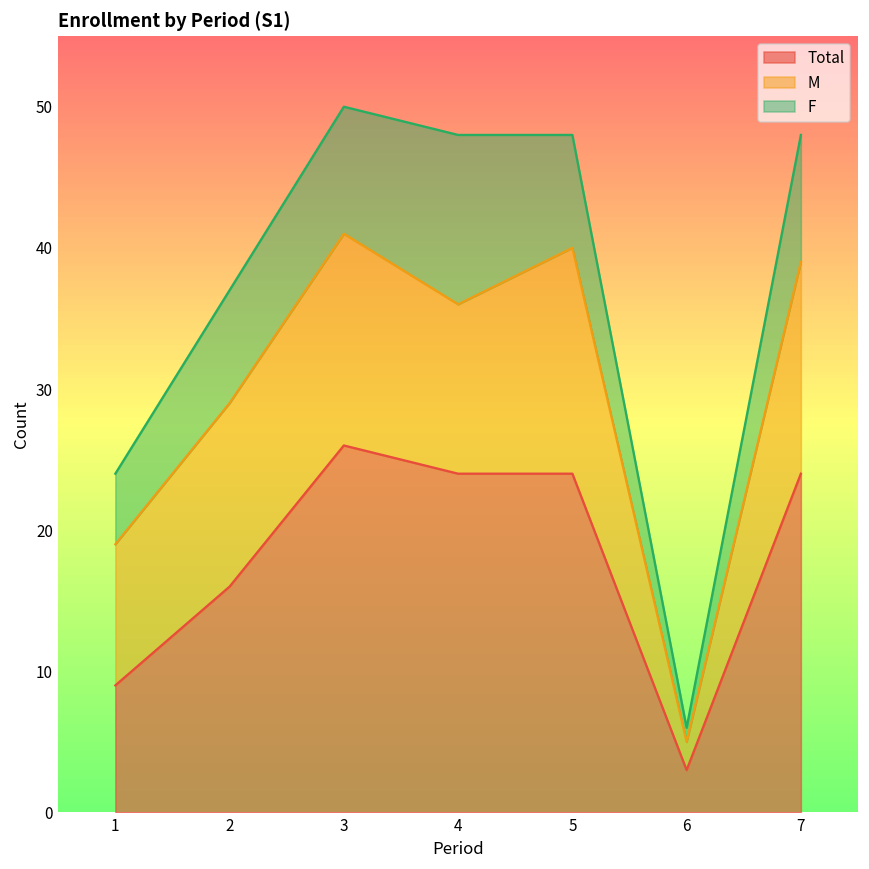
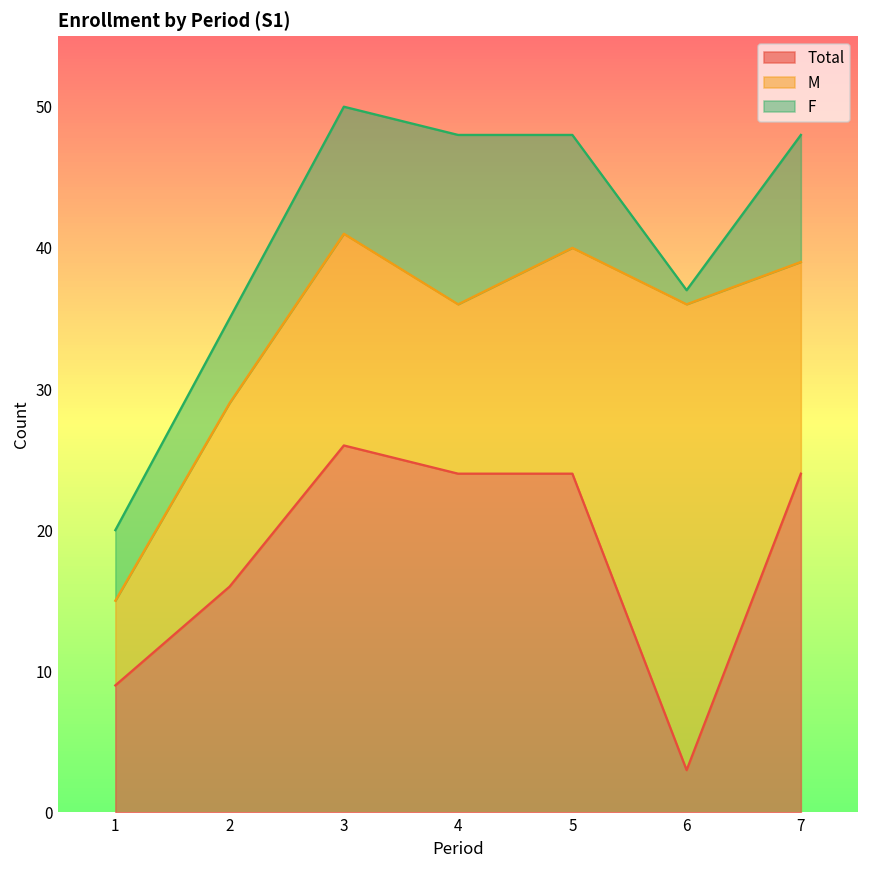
  {
    "Total": {
      "1": 9,
      "2": 16,
      "3": 26,
      "4": 24,
      "5": 24,
      "6": 3,
      "7": 24
    },
    "M": {
-     "1": 10,
+     "1": 6,
      "2": 13,
      "3": 15,
      "4": 12,
      "5": 16,
-     "6": 2,
+     "6": 33,
      "7": 15
    },
    "F": {
      "1": 5,
-     "2": 8,
+     "2": 6,
      "3": 9,
      "4": 12,
      "5": 8,
      "6": 1,
      "7": 9
    }
  }
